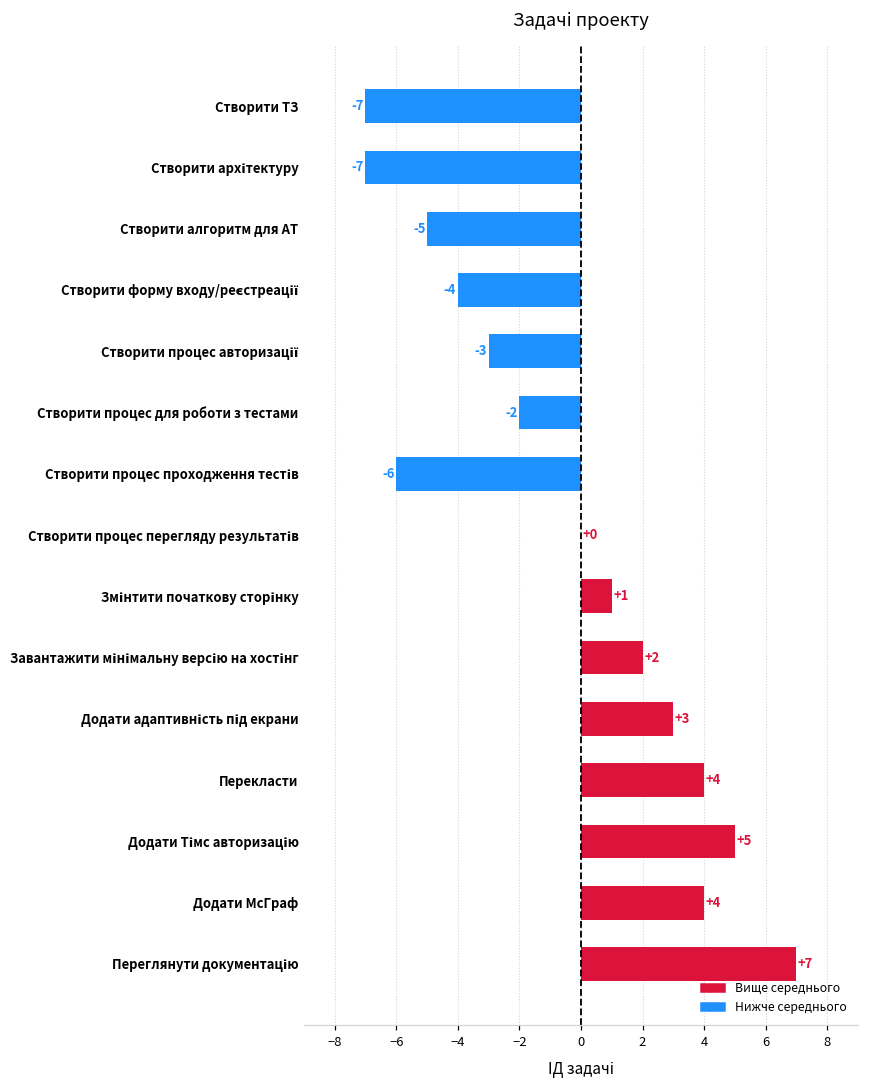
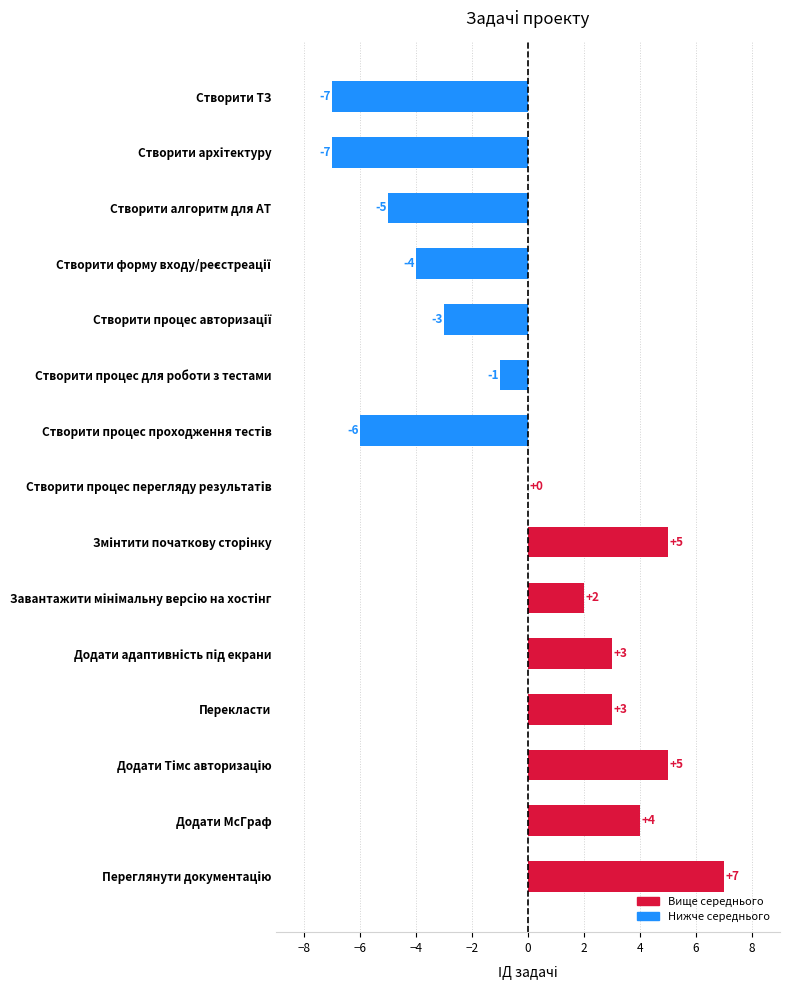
  {
    "Створити ТЗ": "-7",
    "Створити архітектуру": "-7",
    "Створити алгоритм для АТ": "-5",
    "Створити форму входу/реєстреації": "-4",
    "Створити процес авторизації": "-3",
-   "Створити процес для роботи з тестами": "-2",
+   "Створити процес для роботи з тестами": "-1",
    "Створити процес проходження тестів": "-6",
    "Створити процес перегляду результатів": "+0",
-   "Змінтити початкову сторінку": "+1",
+   "Змінтити початкову сторінку": "+5",
    "Завантажити мінімальну версію на хостінг": "+2",
    "Додати адаптивність під екрани": "+3",
-   "Перекласти": "+4",
+   "Перекласти": "+3",
    "Додати Тімс авторизацію": "+5",
    "Додати МсГраф": "+4",
    "Переглянути документацію": "+7"
  }
